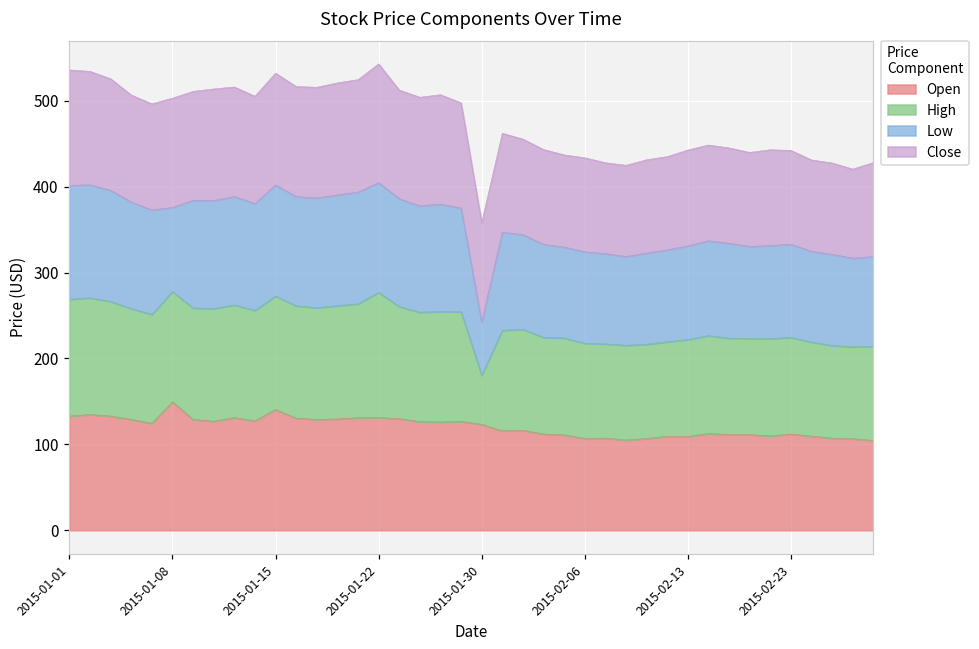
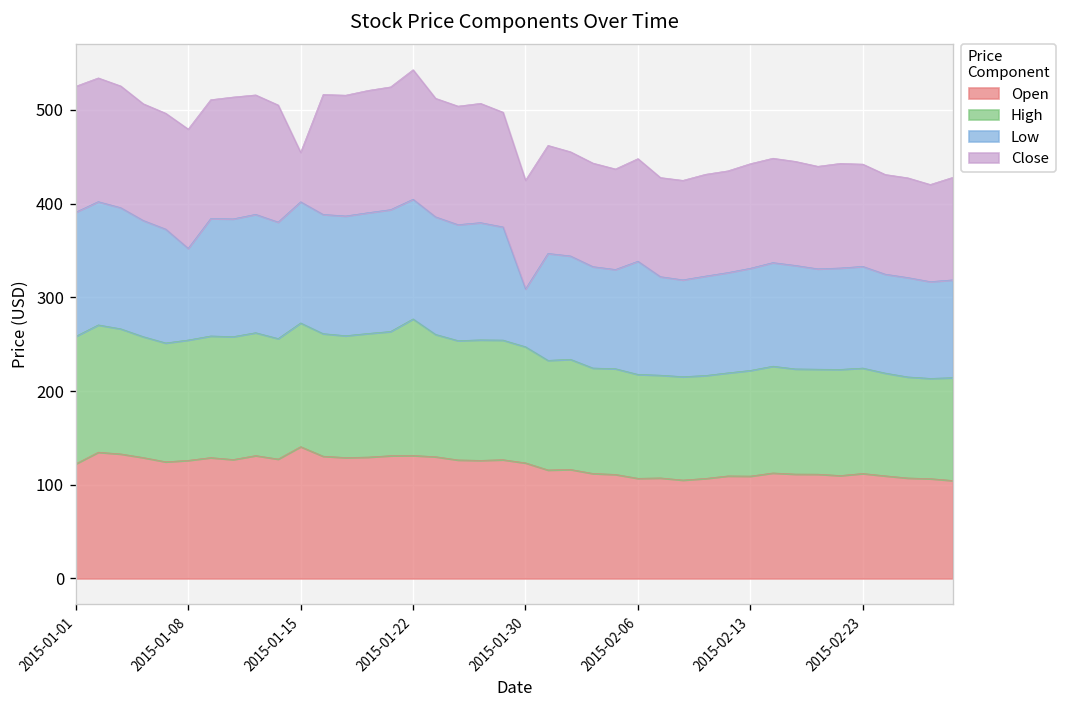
  {
    "Open": {
-     "2015-01-01": 130,
-     "2015-01-08": 150,
+     "2015-01-01": 120,
+     "2015-01-08": 130,
      "2015-01-15": 140,
      "2015-01-22": 130,
      "2015-01-30": 120,
      "2015-02-06": 110,
      "2015-02-13": 110,
      "2015-02-23": 110
    },
    "High": {
      "2015-01-01": 140,
      "2015-01-08": 130,
      "2015-01-15": 130,
      "2015-01-22": 150,
-     "2015-01-30": 60,
+     "2015-01-30": 120,
      "2015-02-06": 110,
      "2015-02-13": 110,
      "2015-02-23": 110
    },
    "Low": {
      "2015-01-01": 130,
      "2015-01-08": 100,
      "2015-01-15": 130,
      "2015-01-22": 130,
      "2015-01-30": 60,
-     "2015-02-06": 110,
+     "2015-02-06": 120,
      "2015-02-13": 110,
      "2015-02-23": 110
    },
    "Close": {
      "2015-01-01": 130,
      "2015-01-08": 130,
-     "2015-01-15": 130,
+     "2015-01-15": 50,
      "2015-01-22": 140,
      "2015-01-30": 120,
      "2015-02-06": 110,
      "2015-02-13": 110,
      "2015-02-23": 110
    }
  }
